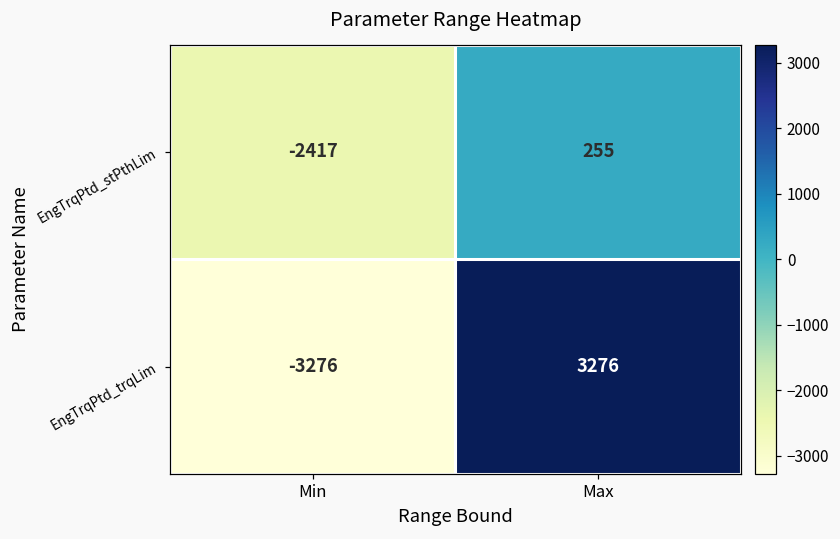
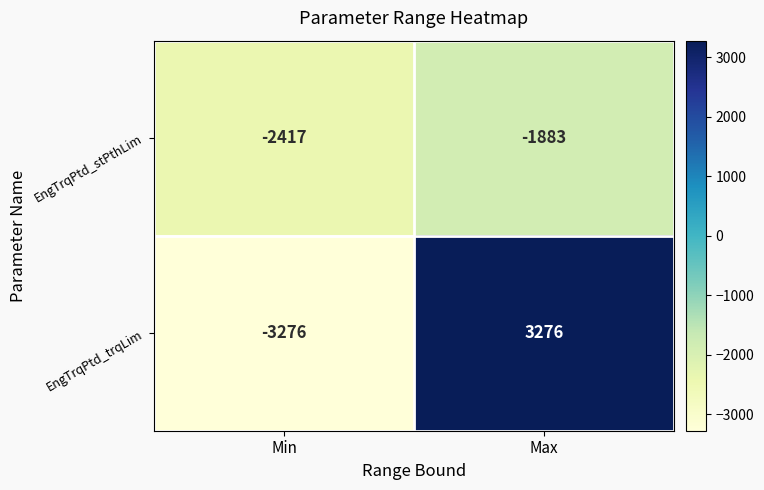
  {
    "EngTrqPtd_stPthLim": {
      "Min": -2417,
-     "Max": 255
+     "Max": -1883
    },
    "EngTrqPtd_trqLim": {
      "Min": -3276,
      "Max": 3276
    }
  }
